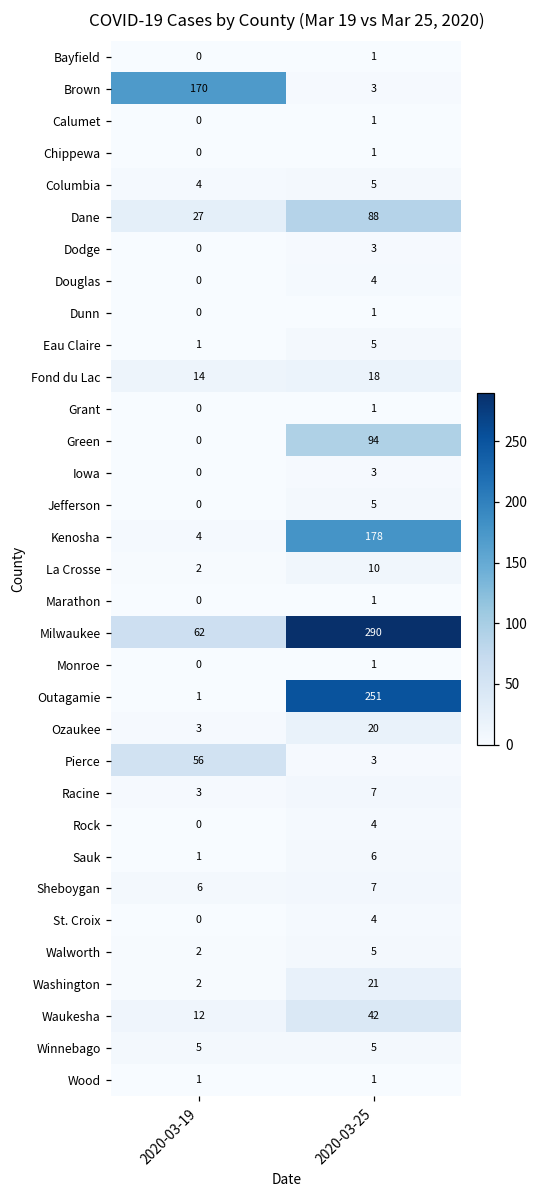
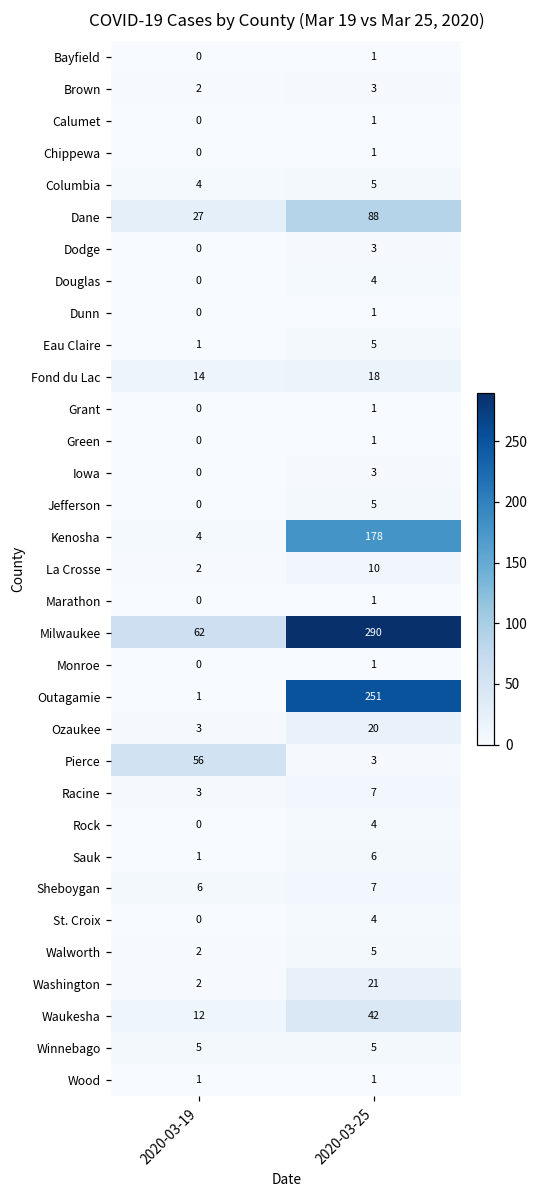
  {
    "Bayfield": {
      "2020-03-19": 0,
      "2020-03-25": 1
    },
    "Brown": {
-     "2020-03-19": 170,
+     "2020-03-19": 2,
      "2020-03-25": 3
    },
    "Calumet": {
      "2020-03-19": 0,
      "2020-03-25": 1
    },
    "Chippewa": {
      "2020-03-19": 0,
      "2020-03-25": 1
    },
    "Columbia": {
      "2020-03-19": 4,
      "2020-03-25": 5
    },
    "Dane": {
      "2020-03-19": 27,
      "2020-03-25": 88
    },
    "Dodge": {
      "2020-03-19": 0,
      "2020-03-25": 3
    },
    "Douglas": {
      "2020-03-19": 0,
      "2020-03-25": 4
    },
    "Dunn": {
      "2020-03-19": 0,
      "2020-03-25": 1
    },
    "Eau Claire": {
      "2020-03-19": 1,
      "2020-03-25": 5
    },
    "Fond du Lac": {
      "2020-03-19": 14,
      "2020-03-25": 18
    },
    "Grant": {
      "2020-03-19": 0,
      "2020-03-25": 1
    },
    "Green": {
      "2020-03-19": 0,
-     "2020-03-25": 94
+     "2020-03-25": 1
    },
    "Iowa": {
      "2020-03-19": 0,
      "2020-03-25": 3
    },
    "Jefferson": {
      "2020-03-19": 0,
      "2020-03-25": 5
    },
    "Kenosha": {
      "2020-03-19": 4,
      "2020-03-25": 178
    },
    "La Crosse": {
      "2020-03-19": 2,
      "2020-03-25": 10
    },
    "Marathon": {
      "2020-03-19": 0,
      "2020-03-25": 1
    },
    "Milwaukee": {
      "2020-03-19": 62,
      "2020-03-25": 290
    },
    "Monroe": {
      "2020-03-19": 0,
      "2020-03-25": 1
    },
    "Outagamie": {
      "2020-03-19": 1,
      "2020-03-25": 251
    },
    "Ozaukee": {
      "2020-03-19": 3,
      "2020-03-25": 20
    },
    "Pierce": {
      "2020-03-19": 56,
      "2020-03-25": 3
    },
    "Racine": {
      "2020-03-19": 3,
      "2020-03-25": 7
    },
    "Rock": {
      "2020-03-19": 0,
      "2020-03-25": 4
    },
    "Sauk": {
      "2020-03-19": 1,
      "2020-03-25": 6
    },
    "Sheboygan": {
      "2020-03-19": 6,
      "2020-03-25": 7
    },
    "St. Croix": {
      "2020-03-19": 0,
      "2020-03-25": 4
    },
    "Walworth": {
      "2020-03-19": 2,
      "2020-03-25": 5
    },
    "Washington": {
      "2020-03-19": 2,
      "2020-03-25": 21
    },
    "Waukesha": {
      "2020-03-19": 12,
      "2020-03-25": 42
    },
    "Winnebago": {
      "2020-03-19": 5,
      "2020-03-25": 5
    },
    "Wood": {
      "2020-03-19": 1,
      "2020-03-25": 1
    }
  }
